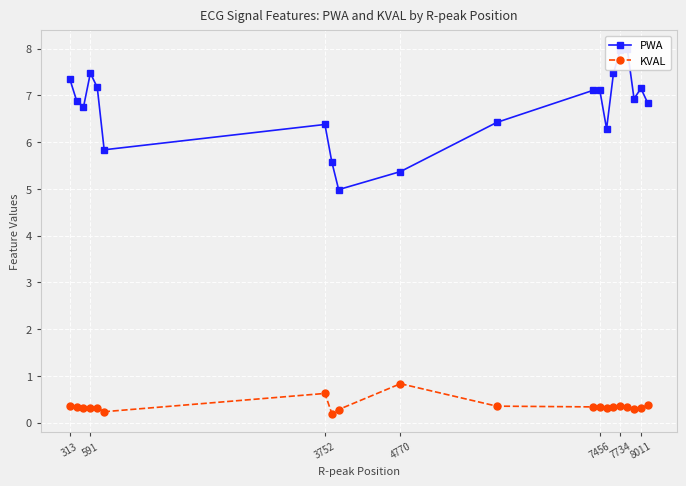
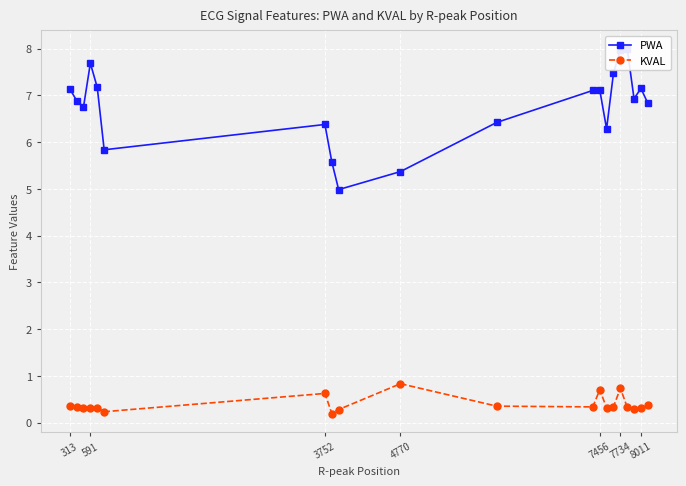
  {
    "PWA": {
-     "313": 7.4,
-     "591": 7.5,
+     "313": 7.1,
+     "591": 7.7,
      "3752": 6.4,
      "4770": 5.4,
      "7456": 7.1,
      "8011": 7.1
    },
    "KVAL": {
      "313": 0.4,
      "591": 0.3,
      "3752": 0.6,
      "4770": 0.8,
-     "7456": 0.3,
-     "7734": 0.3,
+     "7456": 0.7,
+     "7734": 0.7,
      "8011": 0.3
    }
  }
